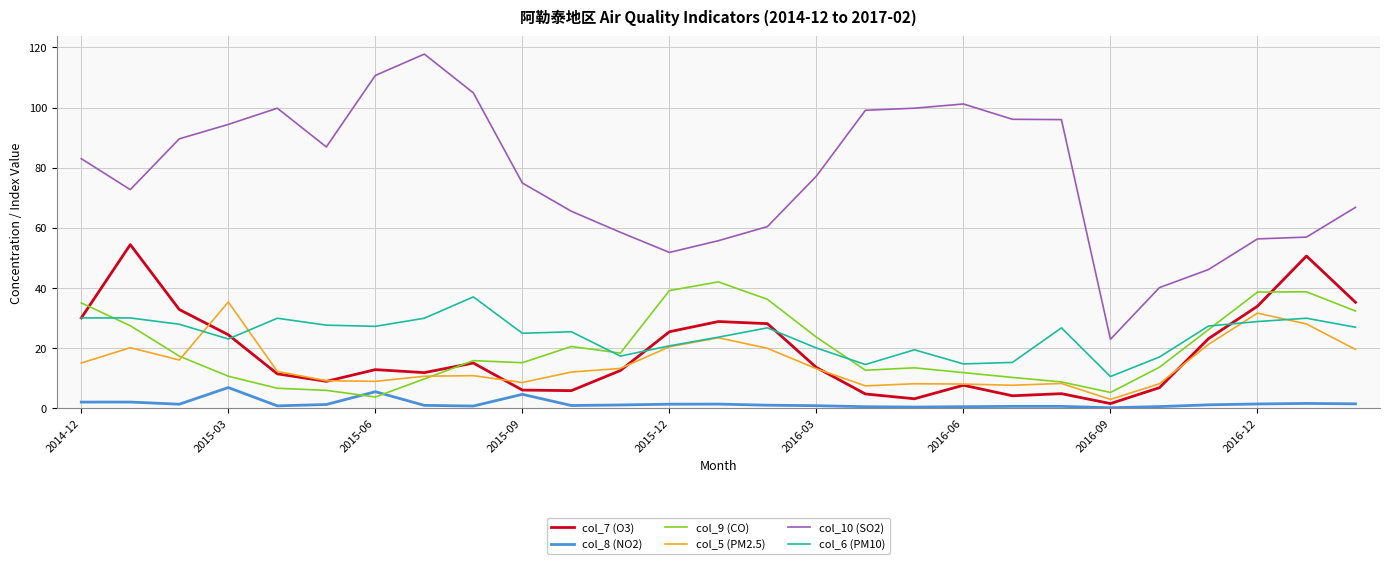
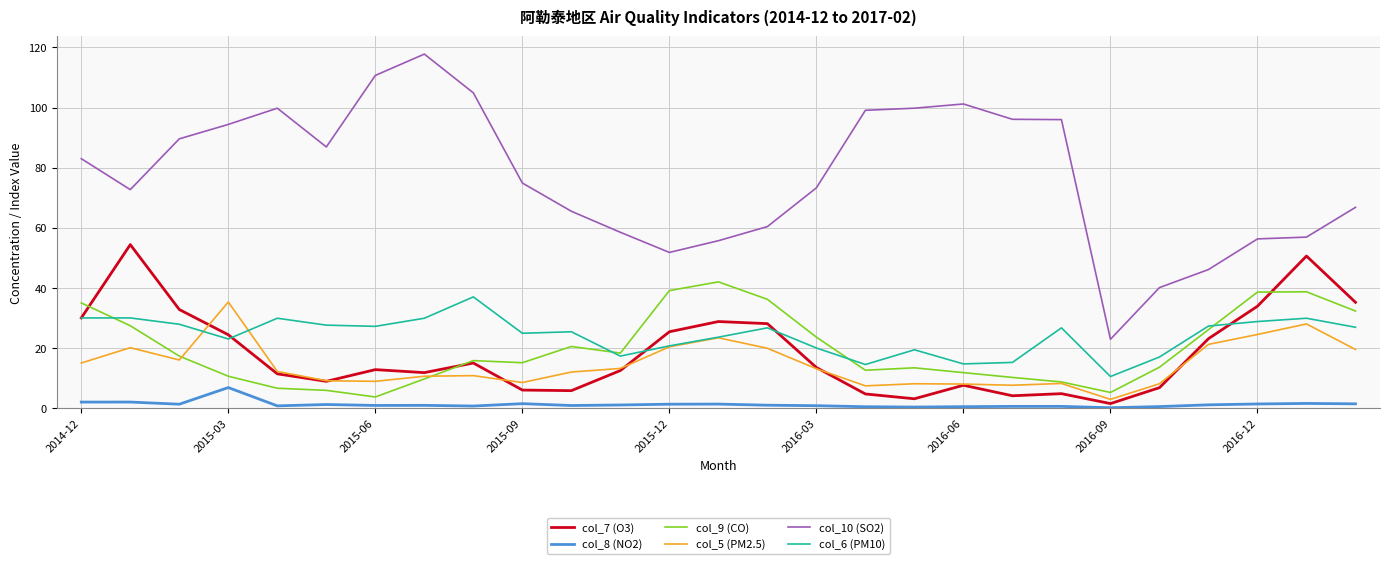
  {
    "col_7 (O3)": {
      "2015-03": 24,
      "2015-06": 13,
      "2015-09": 6,
      "2015-12": 25,
      "2016-09": 2,
      "2016-12": 34
    },
    "col_8 (NO2)": {
      "2014-12": 2,
      "2015-03": 7,
-     "2015-06": 5,
-     "2015-09": 5,
+     "2015-06": 1,
+     "2015-09": 1,
      "2015-12": 1,
      "2016-03": 1,
      "2016-06": 0,
      "2016-09": 0,
      "2016-12": 1
    },
    "col_9 (CO)": {
      "2014-12": 35,
      "2015-03": 11,
      "2015-06": 4,
      "2015-09": 15,
      "2015-12": 39,
      "2016-03": 24,
      "2016-06": 12,
      "2016-09": 5,
      "2016-12": 39
    },
    "col_5 (PM2.5)": {
      "2014-12": 15,
      "2015-03": 35,
      "2015-06": 9,
      "2015-09": 9,
      "2016-09": 3,
-     "2016-12": 32
+     "2016-12": 25
    },
    "col_10 (SO2)": {
      "2014-12": 83,
      "2015-03": 94,
      "2015-06": 111,
      "2015-09": 75,
      "2015-12": 52,
-     "2016-03": 77,
+     "2016-03": 73,
      "2016-06": 101,
      "2016-09": 23,
      "2016-12": 56
    },
    "col_6 (PM10)": {
      "2015-03": 23,
      "2015-06": 27,
      "2015-09": 25,
      "2016-03": 20,
      "2016-06": 15,
      "2016-09": 11,
      "2016-12": 29
    }
  }
